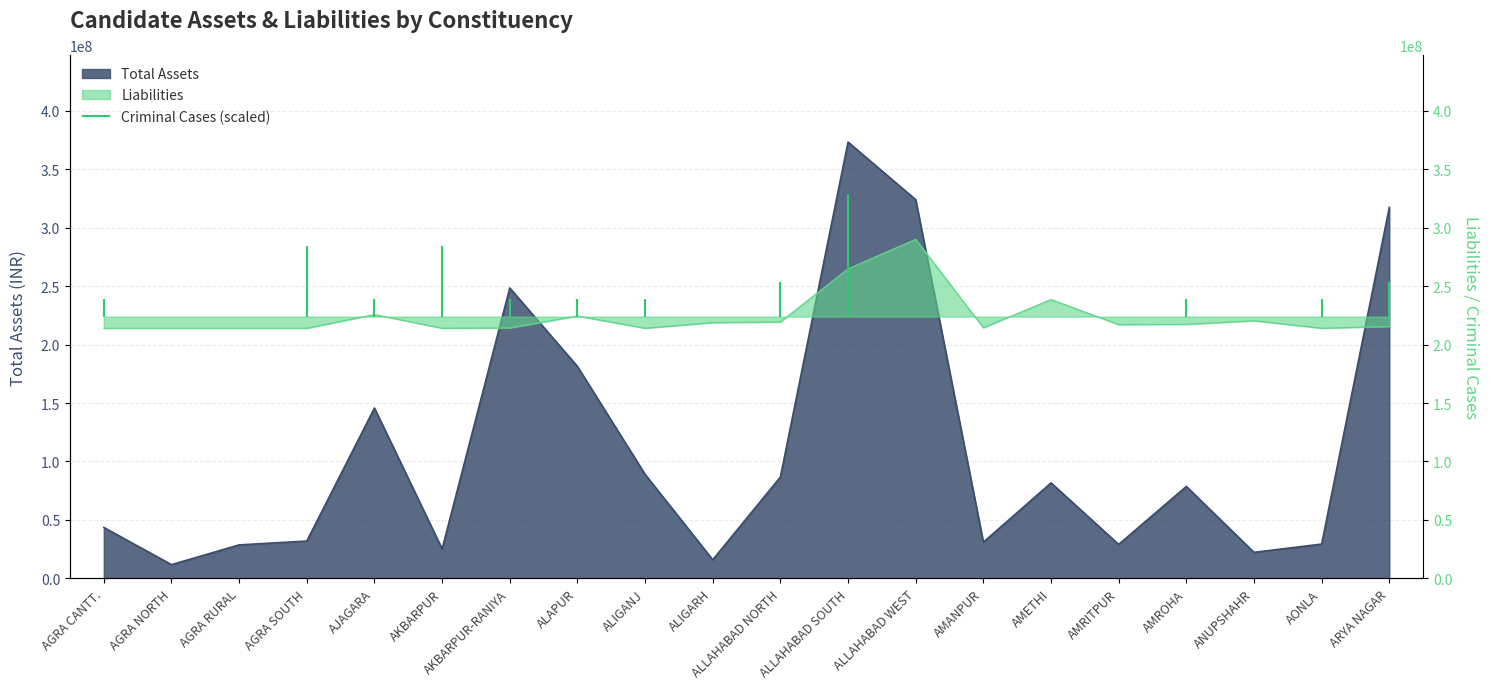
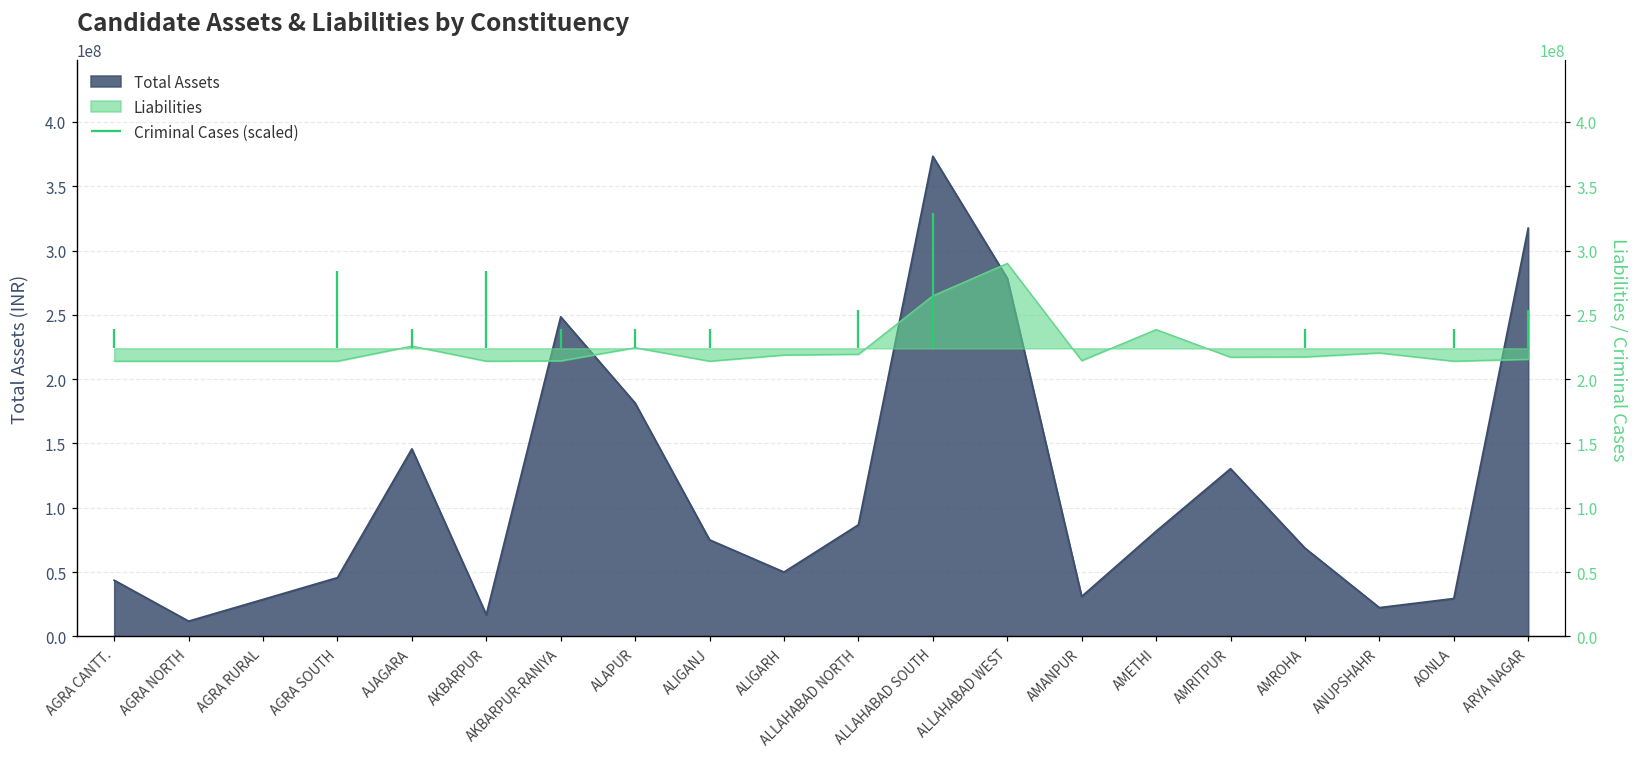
  {
    "Total Assets": {
      "AGRA CANTT.": 44000000,
      "AGRA NORTH": 12000000,
      "AGRA RURAL": 29000000,
-     "AGRA SOUTH": 32000000,
+     "AGRA SOUTH": 46000000,
      "AJAGARA": 146000000,
-     "AKBARPUR": 25000000,
+     "AKBARPUR": 17000000,
      "AKBARPUR-RANIYA": 248000000,
      "ALAPUR": 181000000,
-     "ALIGANJ": 89000000,
-     "ALIGARH": 16000000,
+     "ALIGANJ": 75000000,
+     "ALIGARH": 50000000,
      "ALLAHABAD NORTH": 87000000,
      "ALLAHABAD SOUTH": 373000000,
-     "ALLAHABAD WEST": 324000000,
+     "ALLAHABAD WEST": 278000000,
      "AMANPUR": 31000000,
      "AMETHI": 82000000,
-     "AMRITPUR": 29000000,
-     "AMROHA": 79000000,
+     "AMRITPUR": 130000000,
+     "AMROHA": 69000000,
      "ANUPSHAHR": 22000000,
      "AONLA": 29000000,
      "ARYA NAGAR": 317000000
    }
  }
